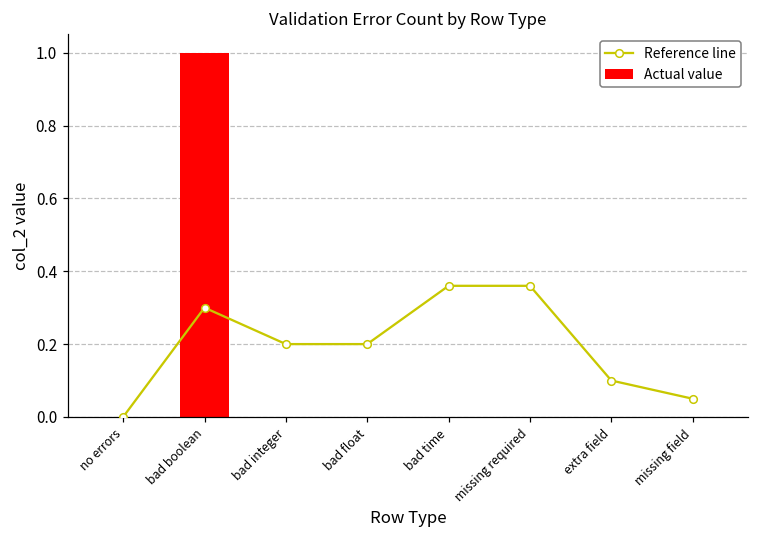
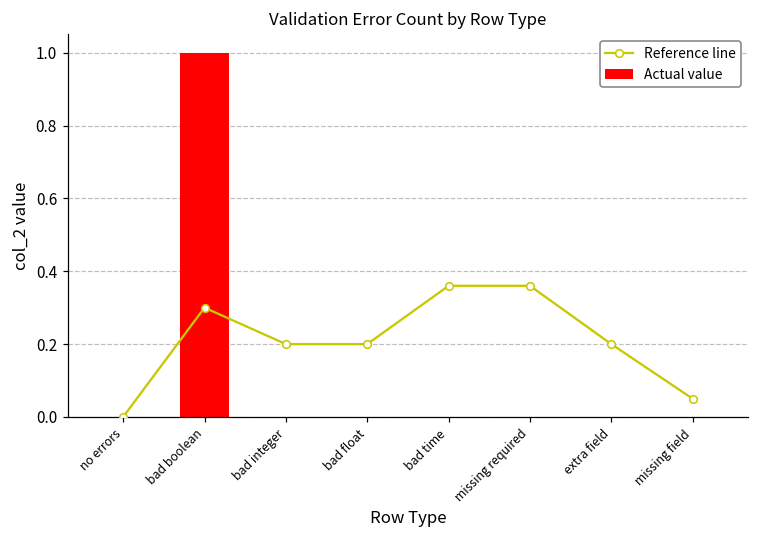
  {
    "Reference line": {
      "no errors": 0.0,
      "bad boolean": 0.3,
      "bad integer": 0.2,
      "bad float": 0.2,
      "bad time": 0.36,
      "missing required": 0.36,
-     "extra field": 0.1,
+     "extra field": 0.2,
      "missing field": 0.05
    },
    "Actual value": {
      "no errors": 0.0,
      "bad boolean": 1.0,
      "bad integer": 0.0,
      "bad float": 0.0,
      "bad time": 0.0,
      "missing required": 0.0,
      "extra field": 0.0,
      "missing field": 0.0
    }
  }
